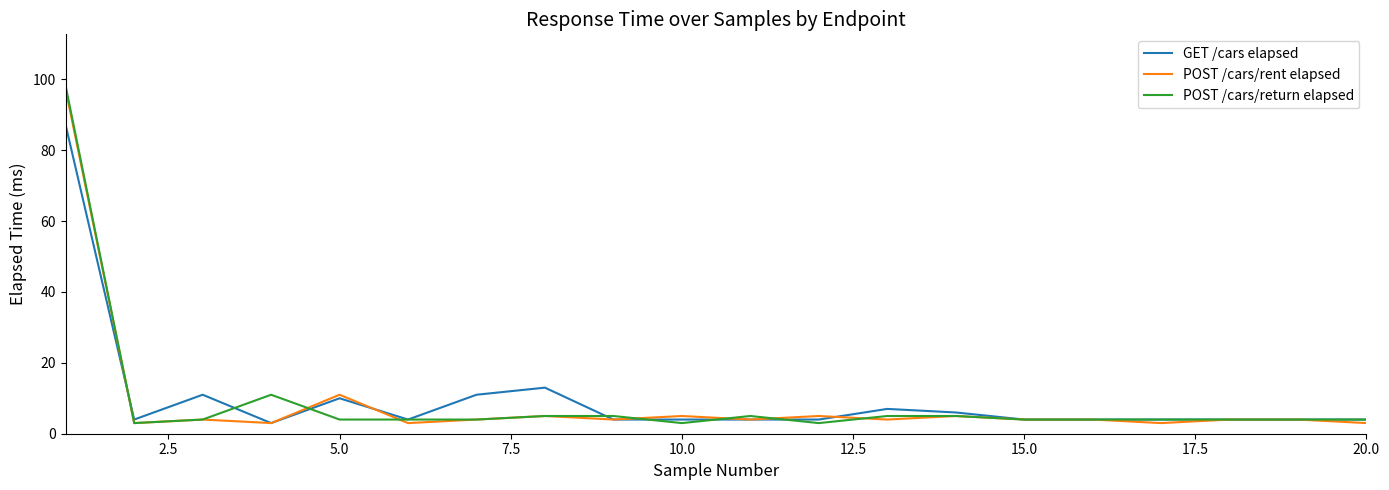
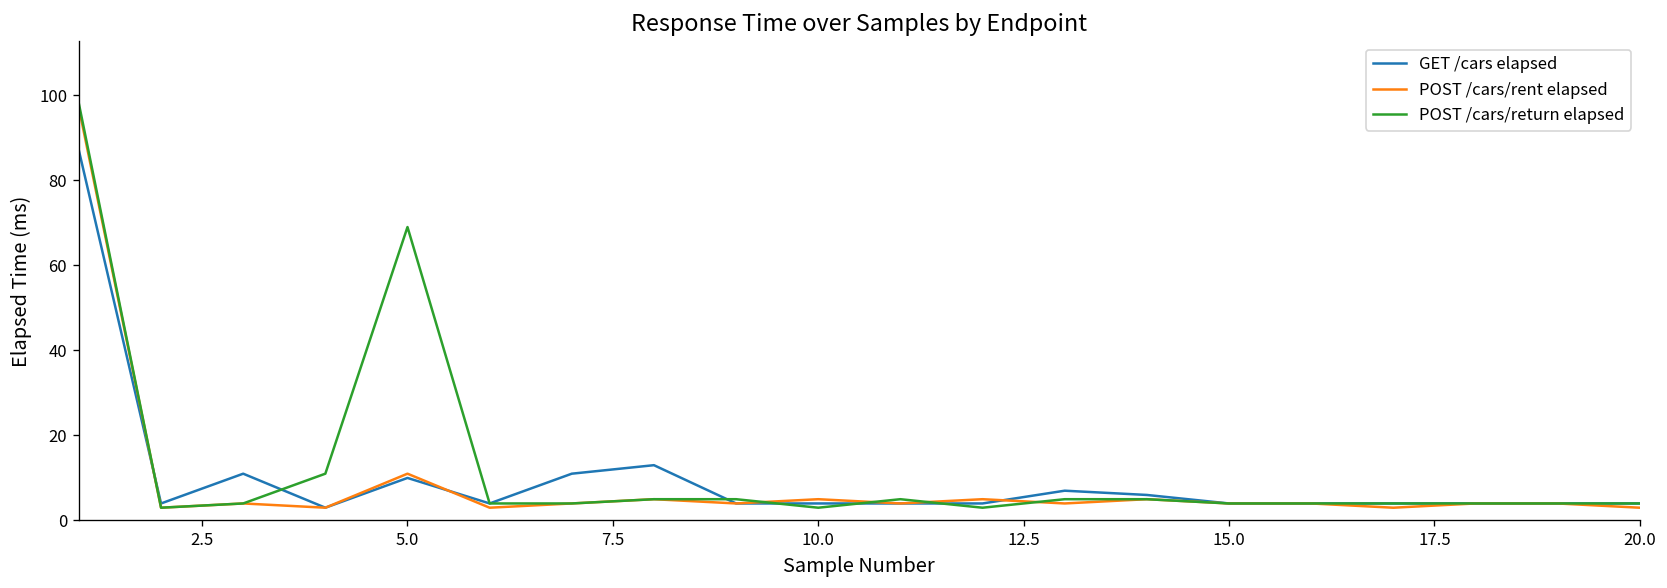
  {
    "GET /cars elapsed": {
      "5.0": 10,
      "10.0": 4
    },
    "POST /cars/rent elapsed": {
      "5.0": 11,
      "10.0": 5,
      "20.0": 3
    },
    "POST /cars/return elapsed": {
-     "5.0": 4,
+     "5.0": 69,
      "10.0": 3
    }
  }
